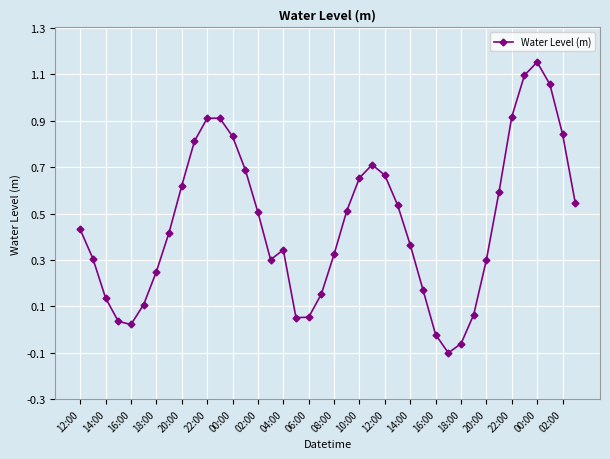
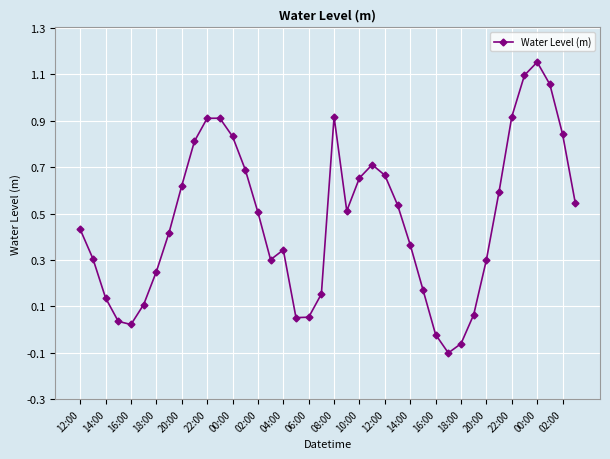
  {
    "04:00": 0.34,
    "06:00": 0.05,
-   "08:00": 0.32,
+   "08:00": 0.92,
    "10:00": 0.65
  }
